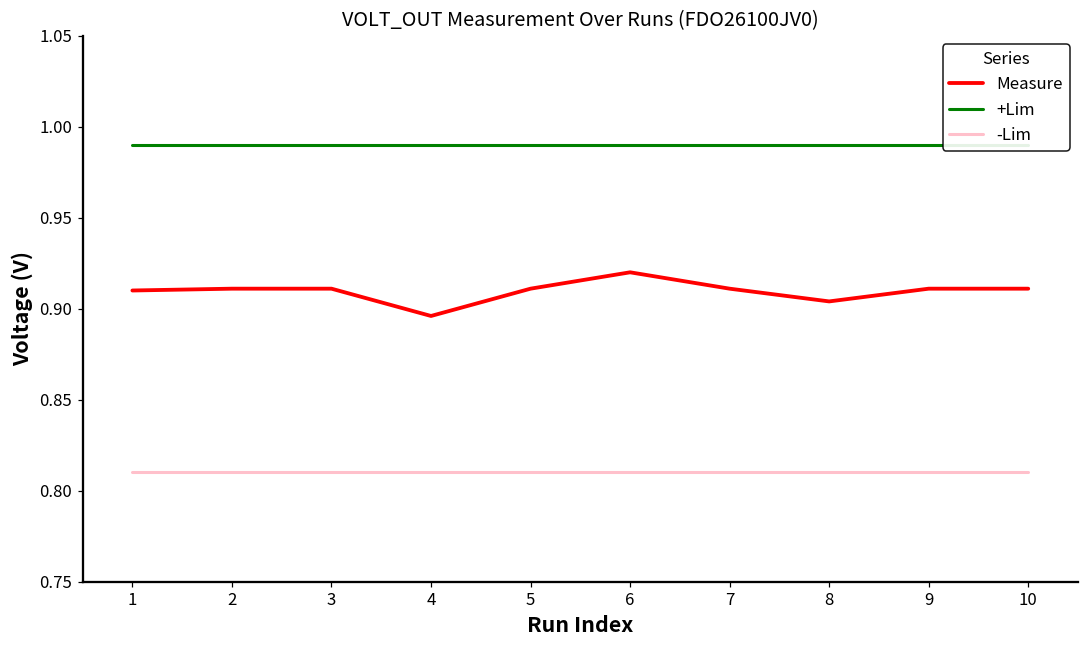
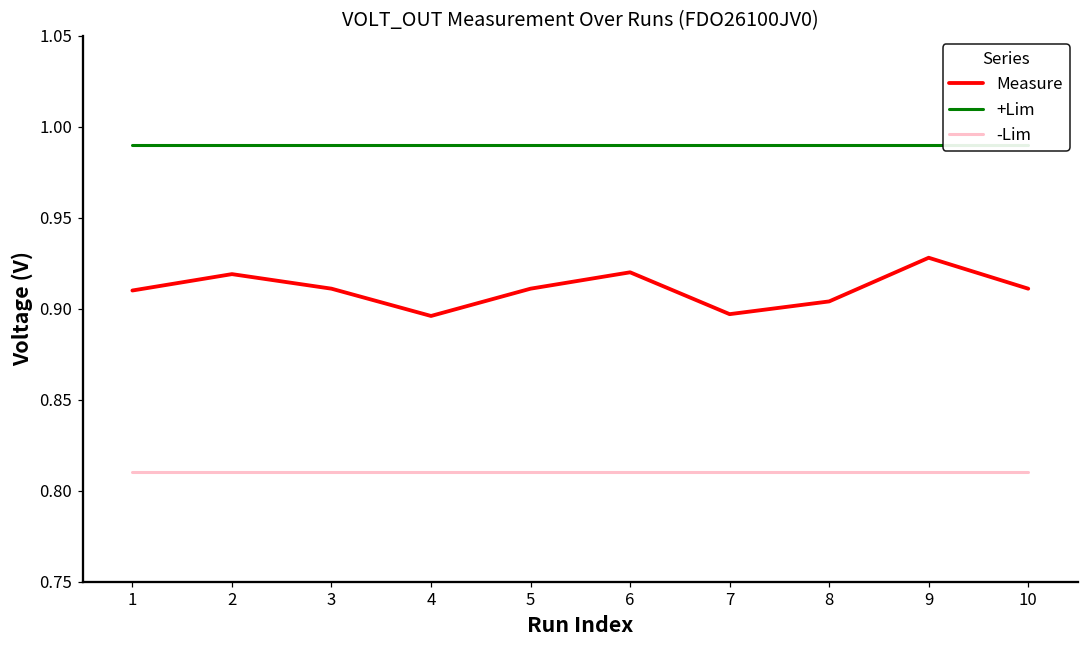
  {
    "Measure": {
      "1": 0.910,
-     "2": 0.911,
+     "2": 0.919,
      "3": 0.911,
      "4": 0.896,
      "5": 0.911,
      "6": 0.920,
-     "7": 0.911,
+     "7": 0.897,
      "8": 0.904,
-     "9": 0.911,
+     "9": 0.928,
      "10": 0.911
    },
    "+Lim": {
      "1": 0.990,
      "2": 0.990,
      "3": 0.990,
      "4": 0.990,
      "5": 0.990,
      "6": 0.990,
      "7": 0.990,
      "8": 0.990,
      "9": 0.990
    },
    "-Lim": {
      "1": 0.810,
      "2": 0.810,
      "3": 0.810,
      "4": 0.810,
      "5": 0.810,
      "6": 0.810,
      "7": 0.810,
      "8": 0.810,
      "9": 0.810,
      "10": 0.810
    }
  }
